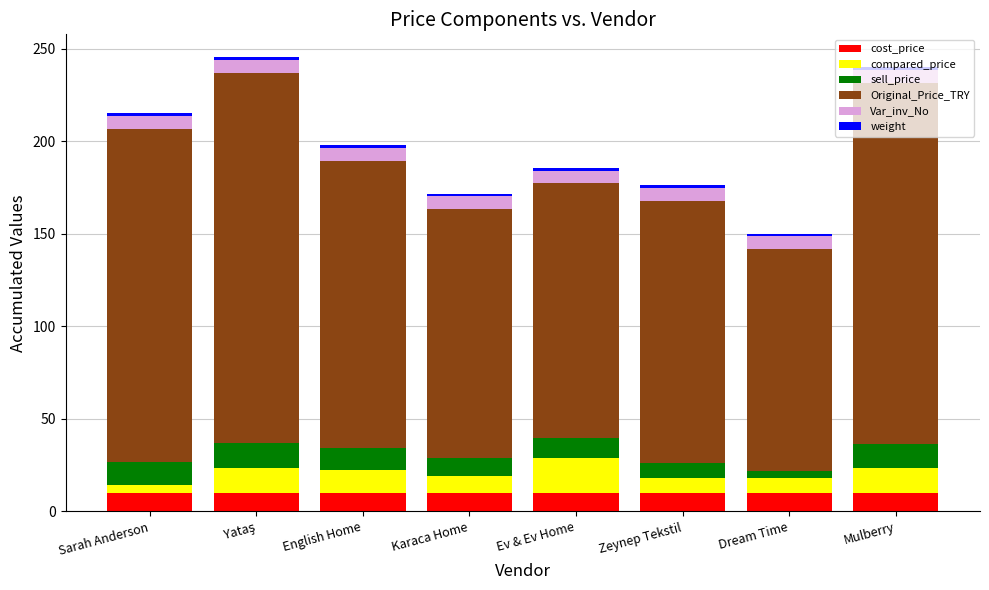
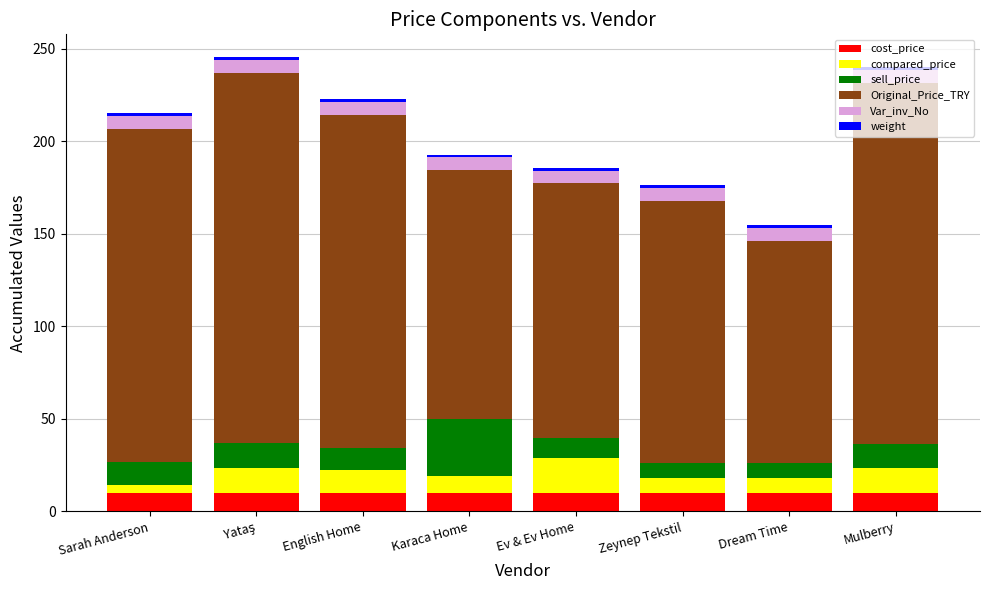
  {
    "cost_price": {
      "Sarah Anderson": 10,
      "Yataş": 10,
      "English Home": 10,
      "Karaca Home": 10,
      "Ev & Ev Home": 10,
      "Zeynep Tekstil": 10,
      "Dream Time": 10,
      "Mulberry": 10
    },
    "compared_price": {
      "Sarah Anderson": 4,
      "Yataş": 14,
      "English Home": 12,
      "Karaca Home": 9,
      "Ev & Ev Home": 19,
      "Zeynep Tekstil": 8,
      "Dream Time": 8,
      "Mulberry": 13
    },
    "sell_price": {
      "Sarah Anderson": 12,
      "Yataş": 14,
      "English Home": 12,
-     "Karaca Home": 10,
+     "Karaca Home": 31,
      "Ev & Ev Home": 11,
      "Zeynep Tekstil": 8,
-     "Dream Time": 4,
+     "Dream Time": 8,
      "Mulberry": 13
    },
    "Original_Price_TRY": {
      "Sarah Anderson": 180,
      "Yataş": 200,
-     "English Home": 155,
+     "English Home": 180,
      "Karaca Home": 134,
      "Ev & Ev Home": 137,
      "Zeynep Tekstil": 142,
      "Dream Time": 120
    },
    "Var_inv_No": {
      "Sarah Anderson": 7,
      "Yataş": 7,
      "English Home": 7,
      "Karaca Home": 7,
      "Ev & Ev Home": 7,
      "Zeynep Tekstil": 7,
      "Dream Time": 7
    },
    "weight": {
      "Sarah Anderson": 2,
      "Yataş": 2,
      "English Home": 2,
      "Karaca Home": 2,
      "Ev & Ev Home": 2,
      "Zeynep Tekstil": 2,
      "Dream Time": 2
    }
  }
